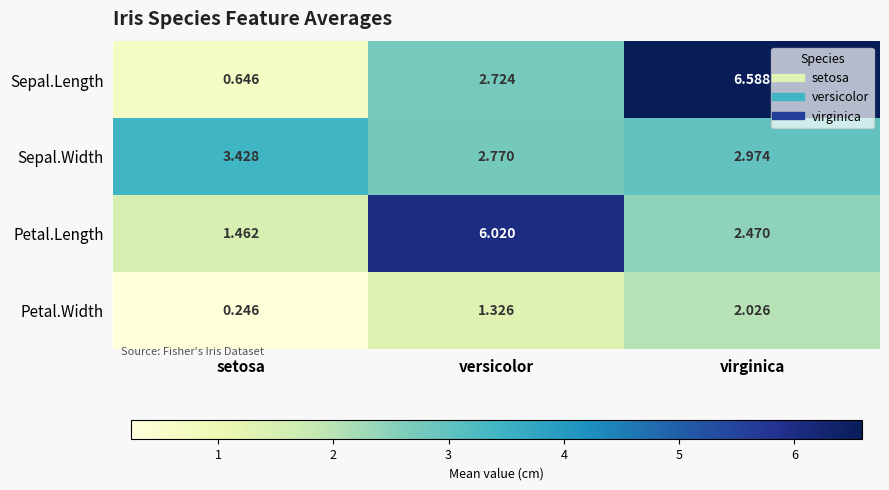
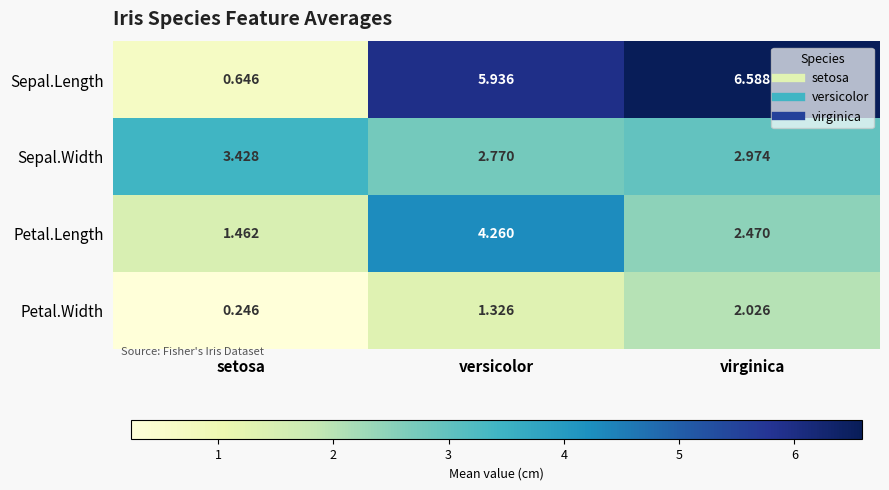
  {
    "Sepal.Length": {
      "setosa": 0.646,
-     "versicolor": 2.724,
+     "versicolor": 5.936,
      "virginica": 6.588
    },
    "Sepal.Width": {
      "setosa": 3.428,
      "versicolor": 2.770,
      "virginica": 2.974
    },
    "Petal.Length": {
      "setosa": 1.462,
-     "versicolor": 6.020,
+     "versicolor": 4.260,
      "virginica": 2.470
    },
    "Petal.Width": {
      "setosa": 0.246,
      "versicolor": 1.326,
      "virginica": 2.026
    }
  }
